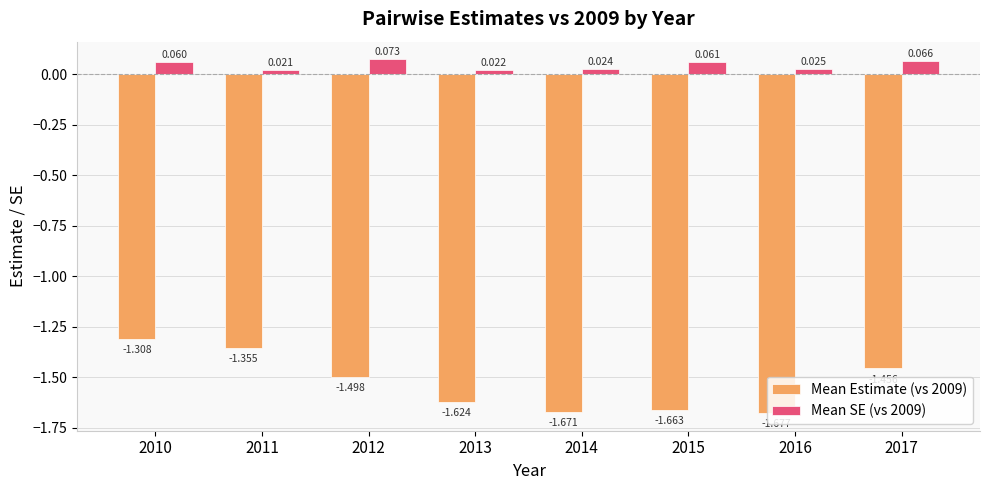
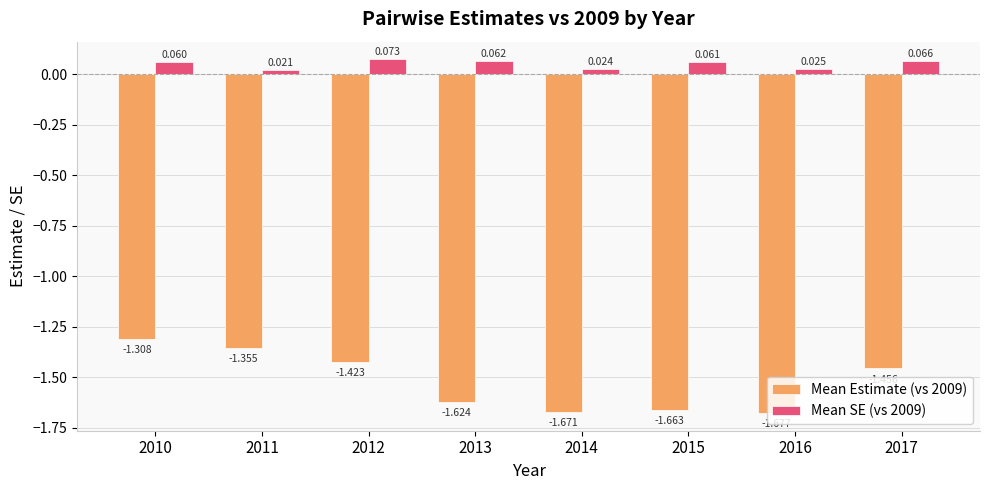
  {
    "Mean Estimate (vs 2009)": {
      "2010": -1.308,
      "2011": -1.355,
-     "2012": -1.498,
+     "2012": -1.423,
      "2013": -1.624,
      "2014": -1.671,
      "2015": -1.663
    },
    "Mean SE (vs 2009)": {
      "2010": 0.060,
      "2011": 0.021,
      "2012": 0.073,
-     "2013": 0.022,
+     "2013": 0.062,
      "2014": 0.024,
      "2015": 0.061,
      "2016": 0.025,
      "2017": 0.066
    }
  }
